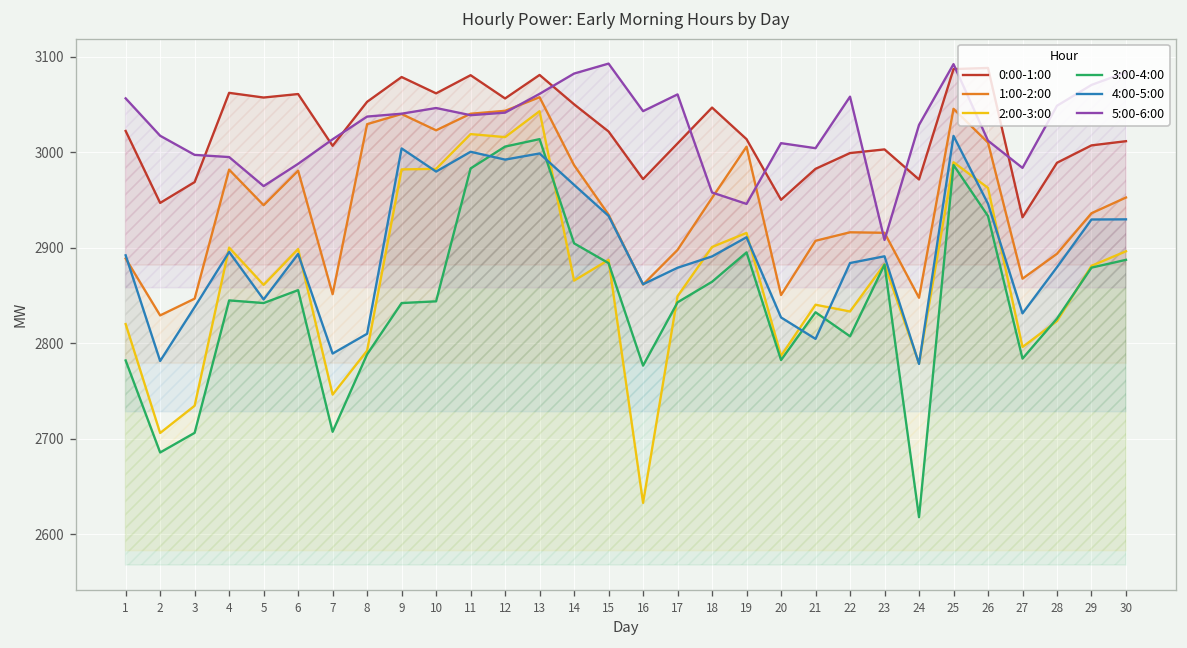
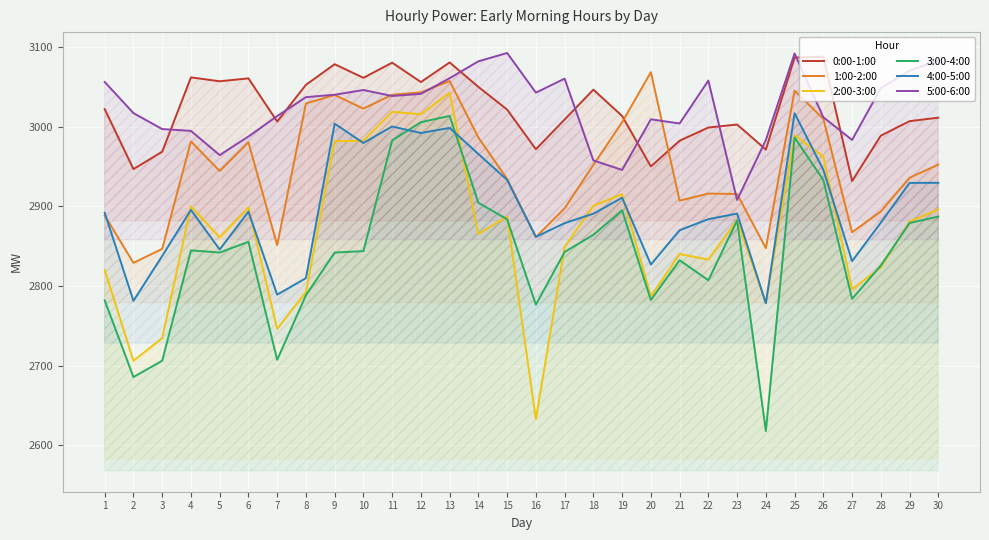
  {
    "0:00-1:00": {
      "1": 3020,
      "2": 2950,
      "3": 2970,
      "4": 3060,
      "5": 3060,
      "6": 3060,
      "7": 3010,
      "8": 3050,
      "9": 3080,
      "10": 3060,
      "11": 3080,
      "12": 3060,
      "13": 3080,
      "14": 3050,
      "15": 3020,
      "16": 2970,
      "17": 3010,
      "18": 3050,
      "19": 3010,
      "20": 2950,
      "21": 2980,
      "22": 3000,
      "23": 3000,
      "24": 2970,
      "25": 3090,
      "27": 2930,
      "28": 2990,
      "29": 3010,
      "30": 3010
    },
    "1:00-2:00": {
      "1": 2890,
      "2": 2830,
      "3": 2850,
      "4": 2980,
      "5": 2940,
      "6": 2980,
      "7": 2850,
      "8": 3030,
      "10": 3020,
      "13": 3060,
      "14": 2990,
      "17": 2900,
      "18": 2950,
      "19": 3010,
-     "20": 2850,
+     "20": 3070,
      "21": 2910,
      "22": 2920,
      "23": 2920,
      "24": 2850,
      "25": 3050,
      "27": 2870,
      "28": 2890,
      "29": 2940,
      "30": 2950
    },
    "2:00-3:00": {
      "1": 2820,
      "2": 2710,
      "3": 2730,
      "4": 2900,
      "5": 2860,
      "6": 2900,
      "7": 2750,
      "8": 2790,
      "9": 2980,
      "11": 3020,
      "12": 3020,
      "13": 3040,
      "14": 2870,
      "15": 2890,
      "16": 2630,
      "17": 2850,
      "18": 2900,
      "19": 2920,
      "20": 2790,
      "21": 2840,
      "22": 2830,
      "26": 2960,
      "27": 2800,
      "30": 2900
    },
    "3:00-4:00": {
      "1": 2780,
      "2": 2690,
      "3": 2710,
      "4": 2840,
      "5": 2840,
      "6": 2860,
      "7": 2710,
      "8": 2790,
      "9": 2840,
      "10": 2840,
      "11": 2980,
      "12": 3010,
      "13": 3010,
      "14": 2900,
      "15": 2880,
      "16": 2780,
      "17": 2840,
      "18": 2860,
      "19": 2900,
      "20": 2780,
      "21": 2830,
      "22": 2810,
      "24": 2620,
      "26": 2930,
      "27": 2780,
      "30": 2890
    },
    "4:00-5:00": {
      "1": 2890,
      "2": 2780,
      "3": 2840,
      "4": 2900,
      "5": 2850,
      "6": 2890,
      "7": 2790,
      "8": 2810,
      "9": 3000,
      "11": 3000,
      "12": 2990,
      "13": 3000,
      "14": 2970,
      "17": 2880,
      "18": 2890,
      "19": 2910,
      "20": 2830,
-     "21": 2800,
+     "21": 2870,
      "22": 2880,
      "23": 2890,
      "25": 3020,
      "26": 2950,
      "27": 2830,
      "28": 2880,
      "29": 2930,
      "30": 2930
    },
    "5:00-6:00": {
      "1": 3060,
      "2": 3020,
      "3": 3000,
      "4": 2990,
      "5": 2960,
      "6": 2990,
      "7": 3010,
      "8": 3040,
      "10": 3050,
      "13": 3060,
      "14": 3080,
      "15": 3090,
      "16": 3040,
      "17": 3060,
      "18": 2960,
      "19": 2950,
      "20": 3010,
      "21": 3000,
      "22": 3060,
      "23": 2910,
-     "24": 3030,
+     "24": 2980,
      "25": 3090,
      "27": 2980
    }
  }
